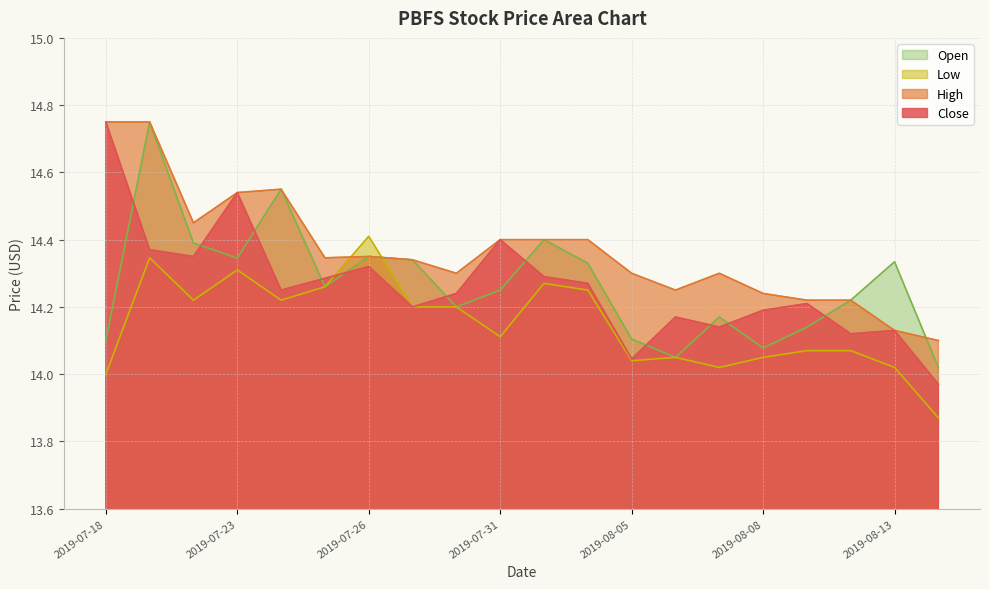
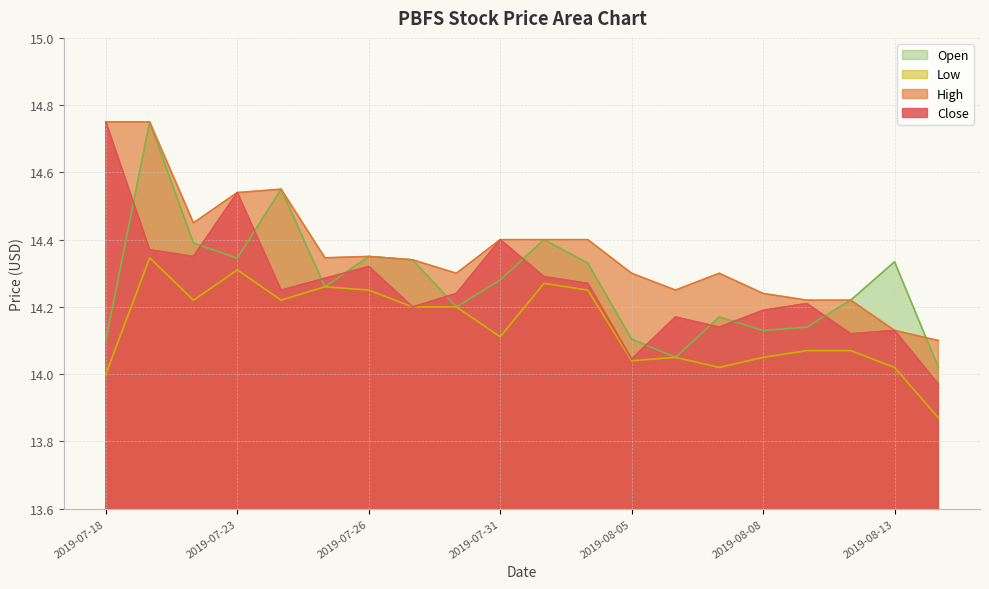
  {
    "Open": {
      "2019-07-18": 14.10,
      "2019-07-23": 14.35,
-     "2019-07-31": 14.25,
+     "2019-07-31": 14.28,
      "2019-08-05": 14.10,
-     "2019-08-08": 14.08,
+     "2019-08-08": 14.13,
      "2019-08-13": 14.33
    },
    "Low": {
      "2019-07-18": 14.00,
      "2019-07-23": 14.31,
-     "2019-07-26": 14.41,
+     "2019-07-26": 14.25,
      "2019-07-31": 14.11,
      "2019-08-08": 14.05,
      "2019-08-13": 14.02
    }
  }
